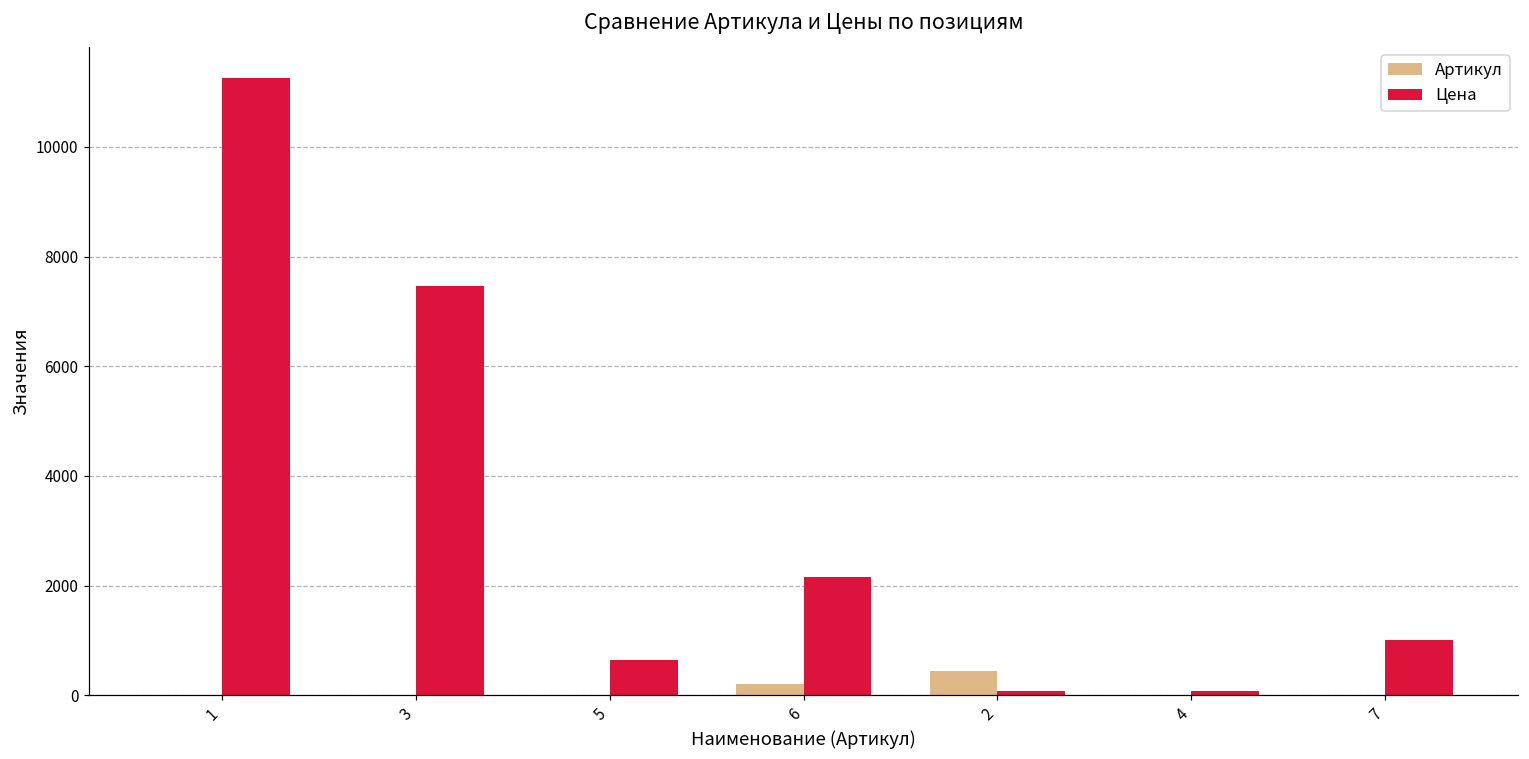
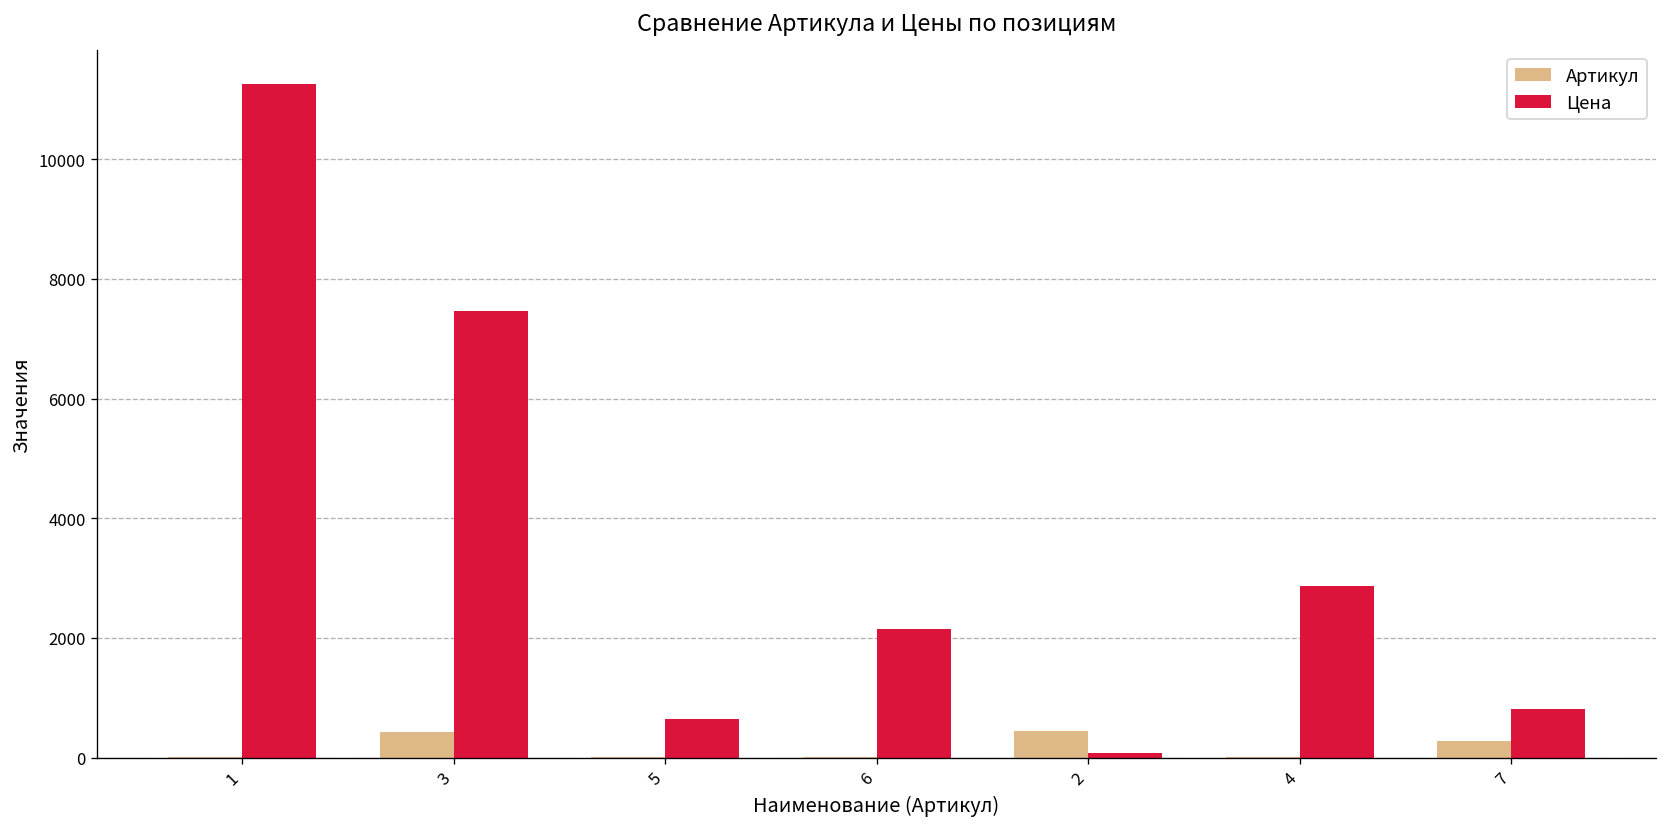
  {
    "Артикул": {
-     "3": 0,
-     "6": 200,
+     "3": 400,
+     "6": 0,
      "2": 400,
-     "7": 0
+     "7": 300
    },
    "Цена": {
      "1": 11300,
      "3": 7500,
      "5": 600,
      "6": 2200,
      "2": 100,
-     "4": 100,
-     "7": 1000
+     "4": 2900,
+     "7": 800
    }
  }
